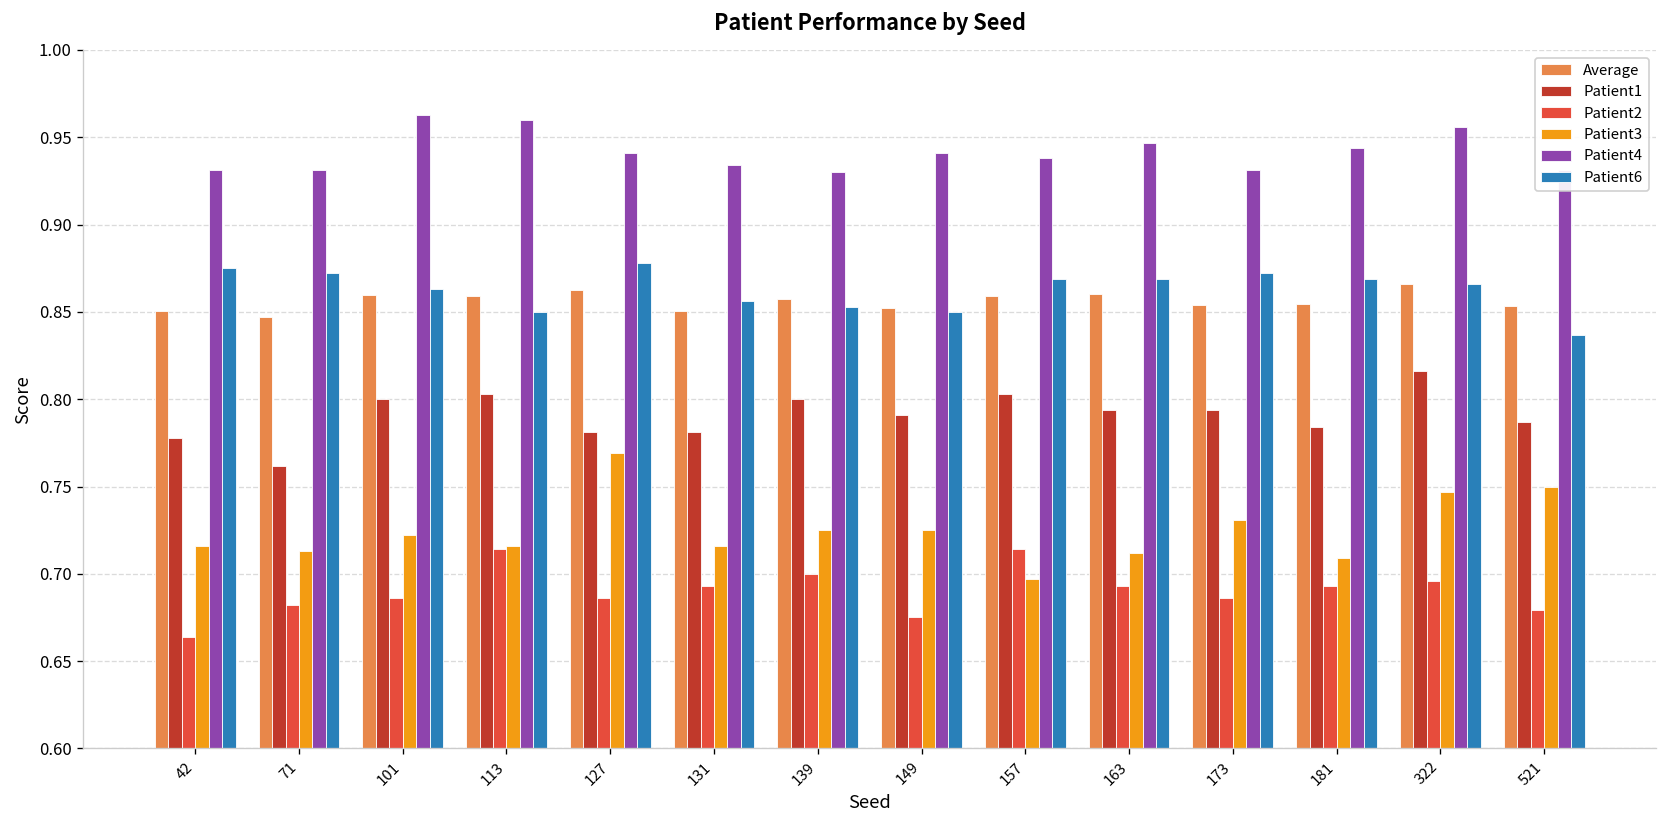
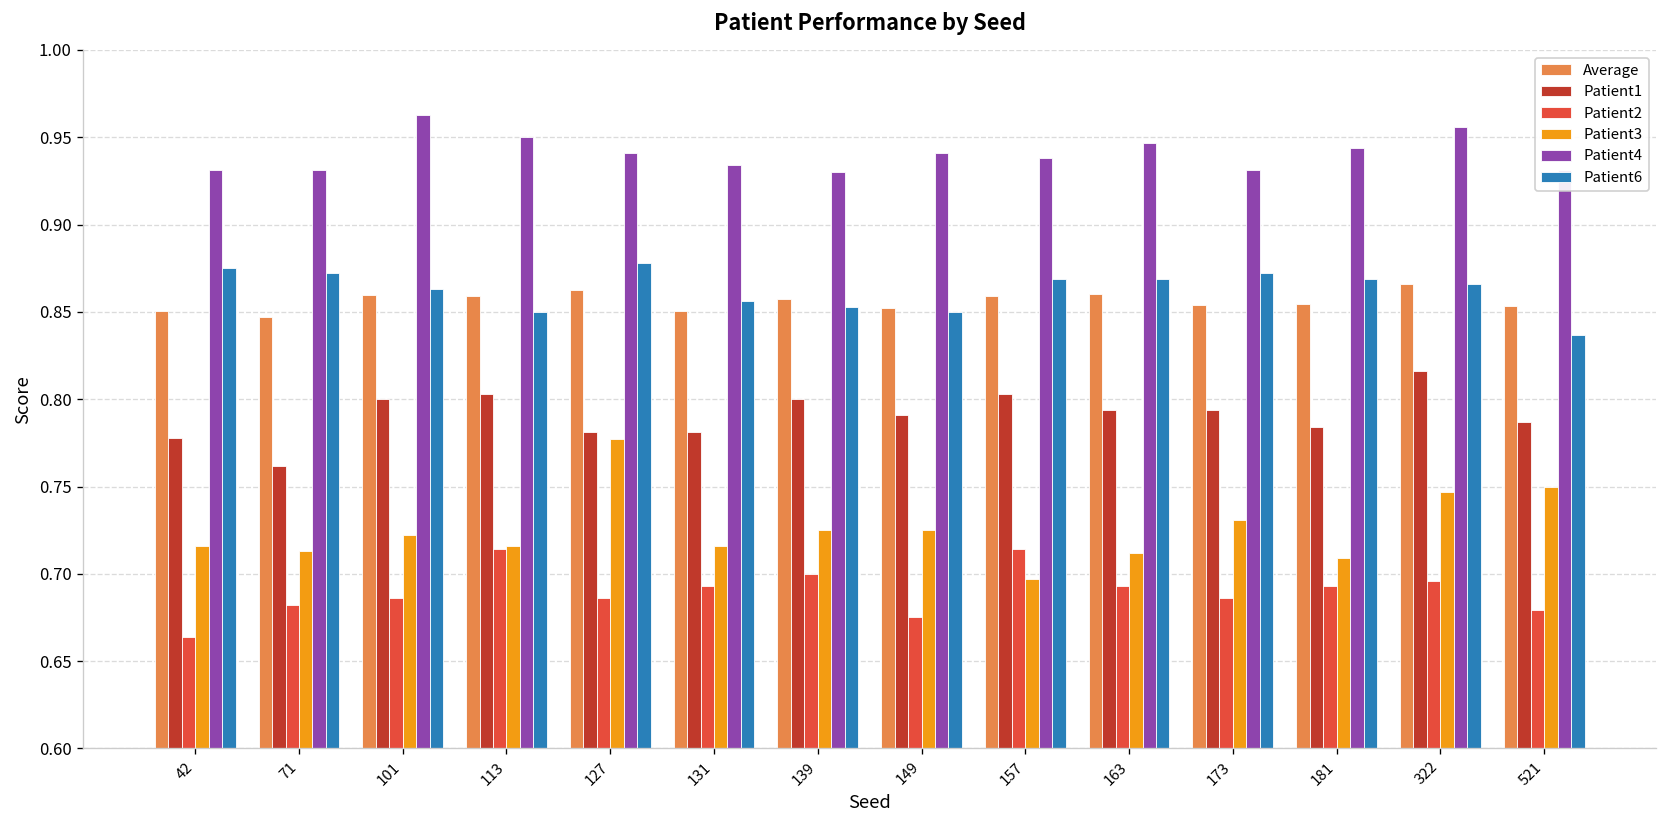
  {
    "Average": {
      "42": 0.851,
      "71": 0.847,
      "101": 0.860,
      "113": 0.859,
      "127": 0.863,
      "131": 0.851,
      "139": 0.858,
      "149": 0.852,
      "157": 0.859,
      "163": 0.860,
      "173": 0.854,
      "181": 0.854,
      "322": 0.866,
      "521": 0.853
    },
    "Patient3": {
      "42": 0.716,
      "71": 0.713,
      "101": 0.722,
      "113": 0.716,
-     "127": 0.769,
+     "127": 0.777,
      "131": 0.716,
      "139": 0.725,
      "149": 0.725,
      "157": 0.697,
      "163": 0.712,
      "173": 0.731,
      "181": 0.709,
      "322": 0.747,
      "521": 0.750
    },
    "Patient4": {
      "42": 0.93,
      "71": 0.93,
      "101": 0.963,
-     "113": 0.96,
+     "113": 0.95,
      "127": 0.94,
      "131": 0.934,
      "139": 0.93,
      "149": 0.94,
      "157": 0.938,
      "163": 0.947,
      "173": 0.93,
      "181": 0.944,
      "322": 0.956
    },
    "Patient6": {
      "42": 0.875,
      "71": 0.872,
      "101": 0.863,
      "113": 0.850,
      "127": 0.878,
      "131": 0.856,
      "139": 0.853,
      "149": 0.850,
      "157": 0.869,
      "163": 0.869,
      "173": 0.872,
      "181": 0.869,
      "322": 0.866,
      "521": 0.837
    }
  }
